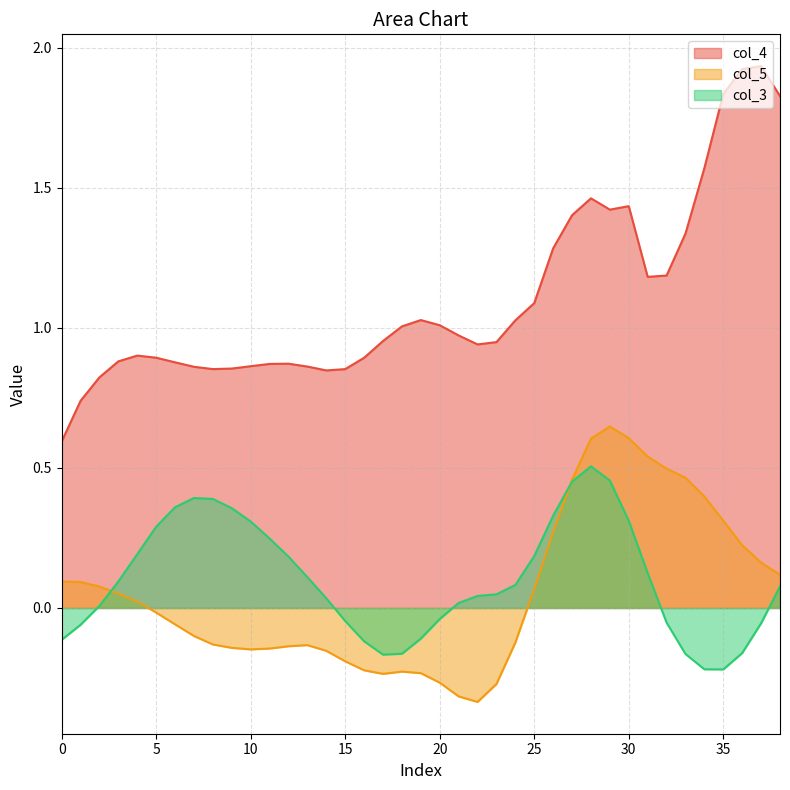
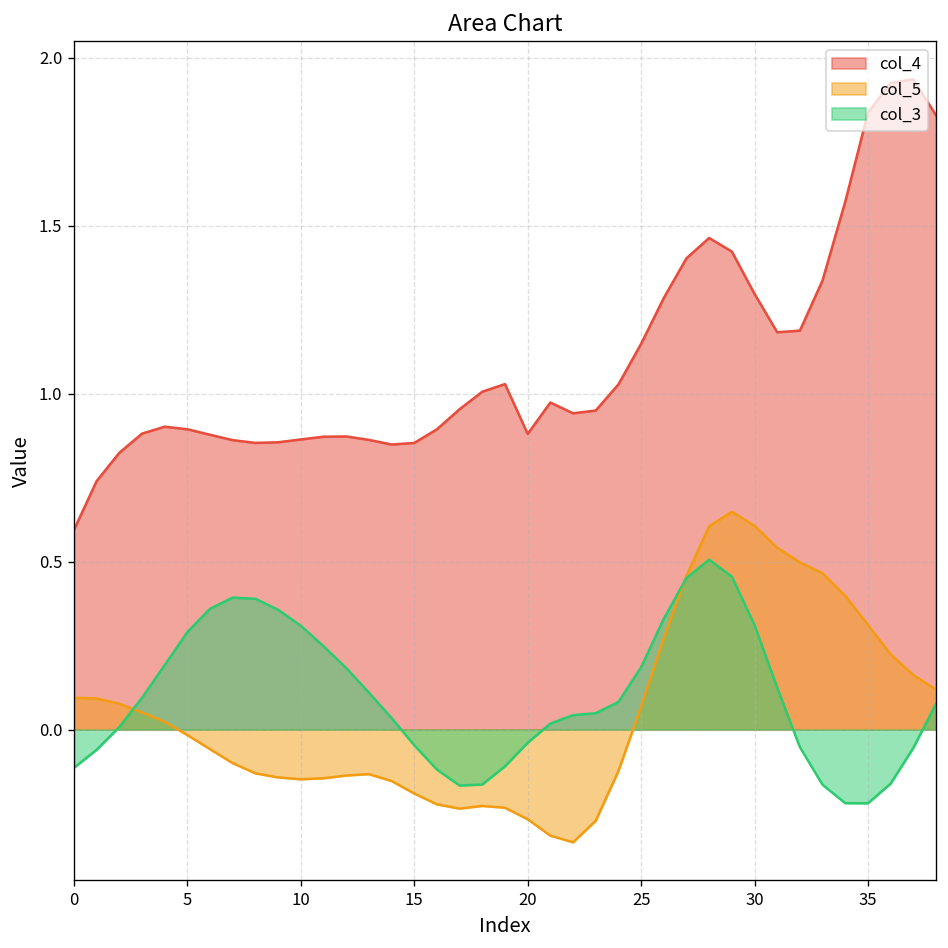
  {
    "col_4": {
      "0": 0.59,
      "5": 0.89,
      "10": 0.86,
      "15": 0.85,
-     "20": 1.01,
-     "25": 1.09,
-     "30": 1.43
+     "20": 0.88,
+     "25": 1.15,
+     "30": 1.30
    }
  }
